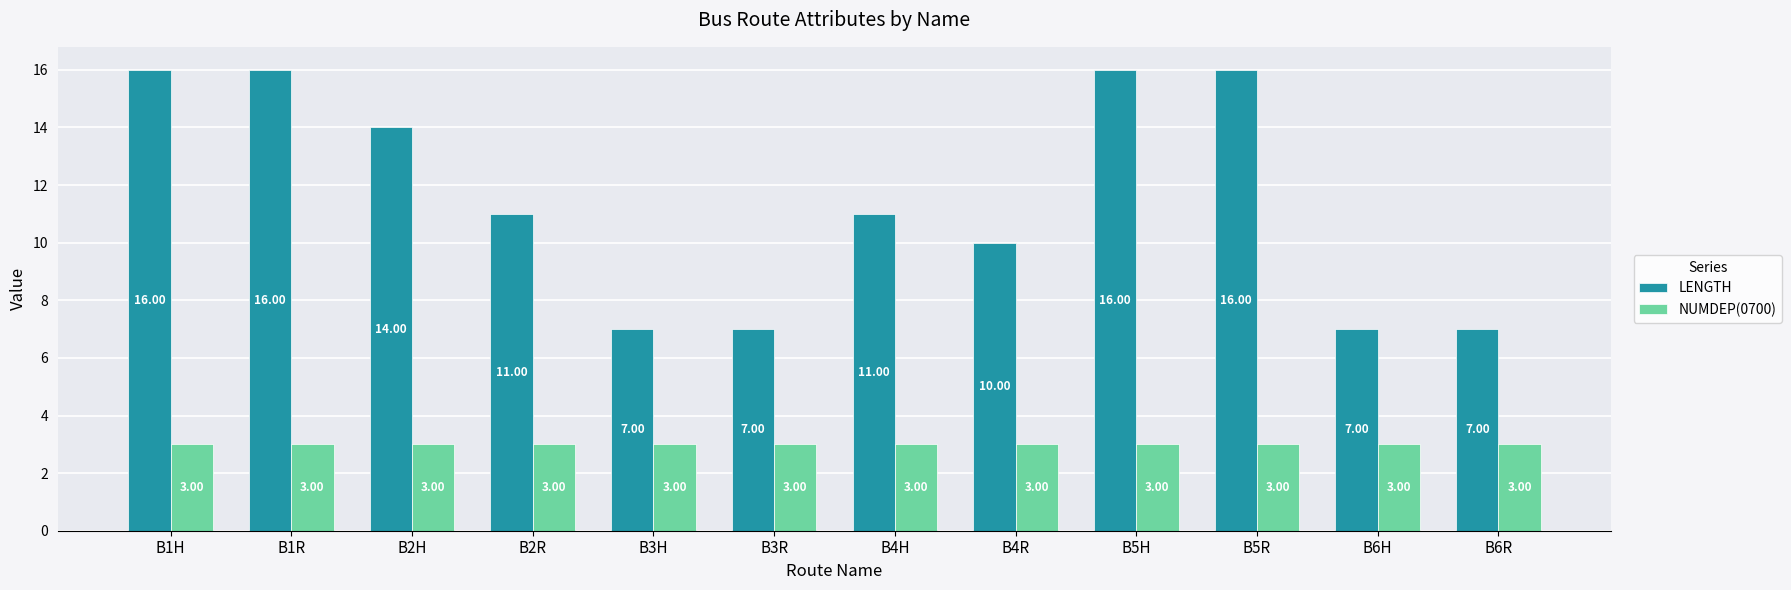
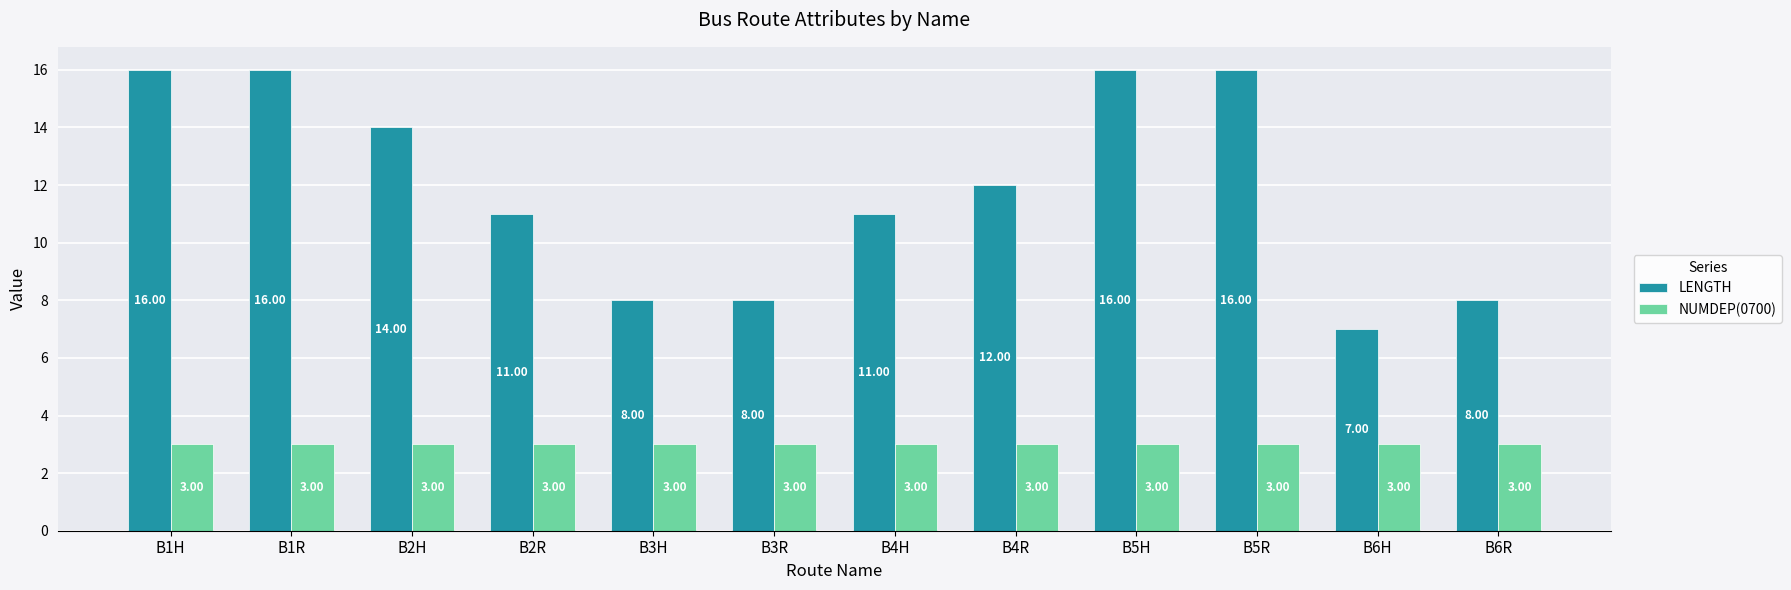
  {
    "LENGTH": {
      "B1H": 16.00,
      "B1R": 16.00,
      "B2H": 14.00,
      "B2R": 11.00,
-     "B3H": 7.00,
-     "B3R": 7.00,
+     "B3H": 8.00,
+     "B3R": 8.00,
      "B4H": 11.00,
-     "B4R": 10.00,
+     "B4R": 12.00,
      "B5H": 16.00,
      "B5R": 16.00,
      "B6H": 7.00,
-     "B6R": 7.00
+     "B6R": 8.00
    },
    "NUMDEP(0700)": {
      "B1H": 3.00,
      "B1R": 3.00,
      "B2H": 3.00,
      "B2R": 3.00,
      "B3H": 3.00,
      "B3R": 3.00,
      "B4H": 3.00,
      "B4R": 3.00,
      "B5H": 3.00,
      "B5R": 3.00,
      "B6H": 3.00,
      "B6R": 3.00
    }
  }
